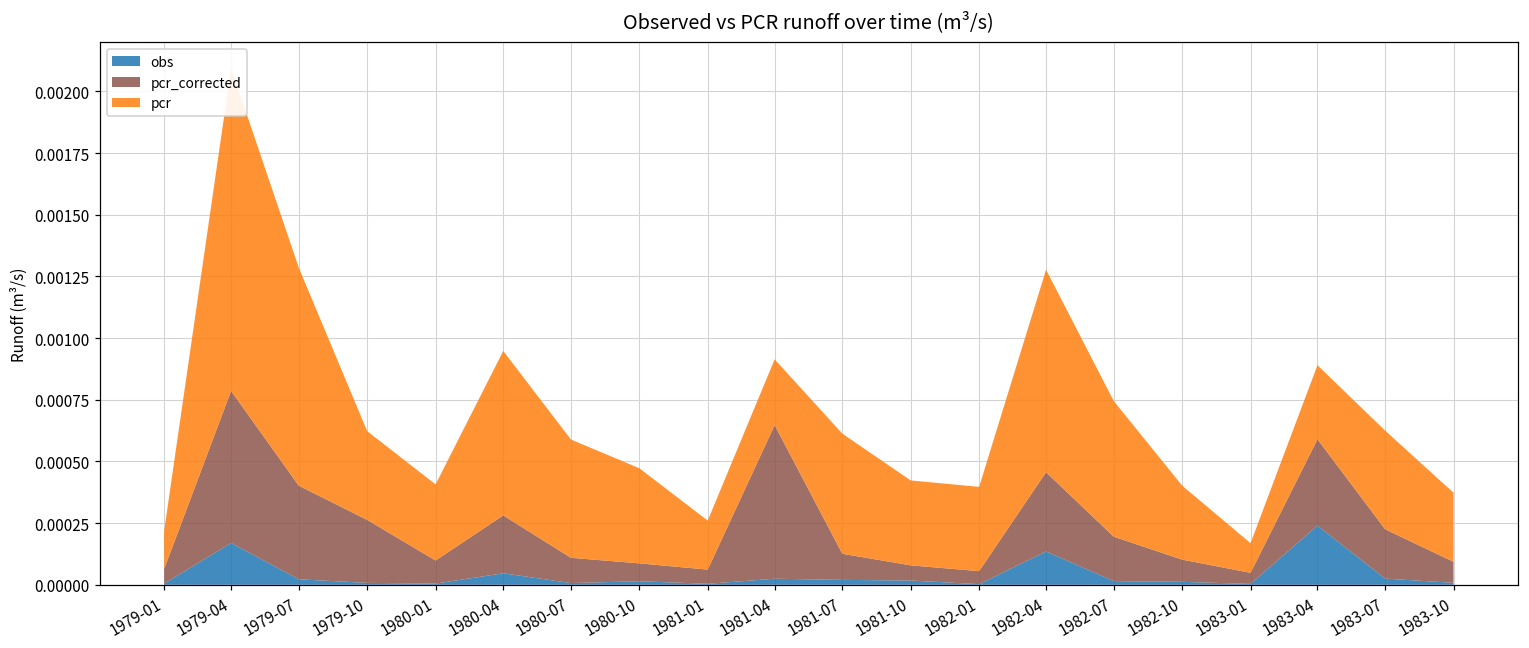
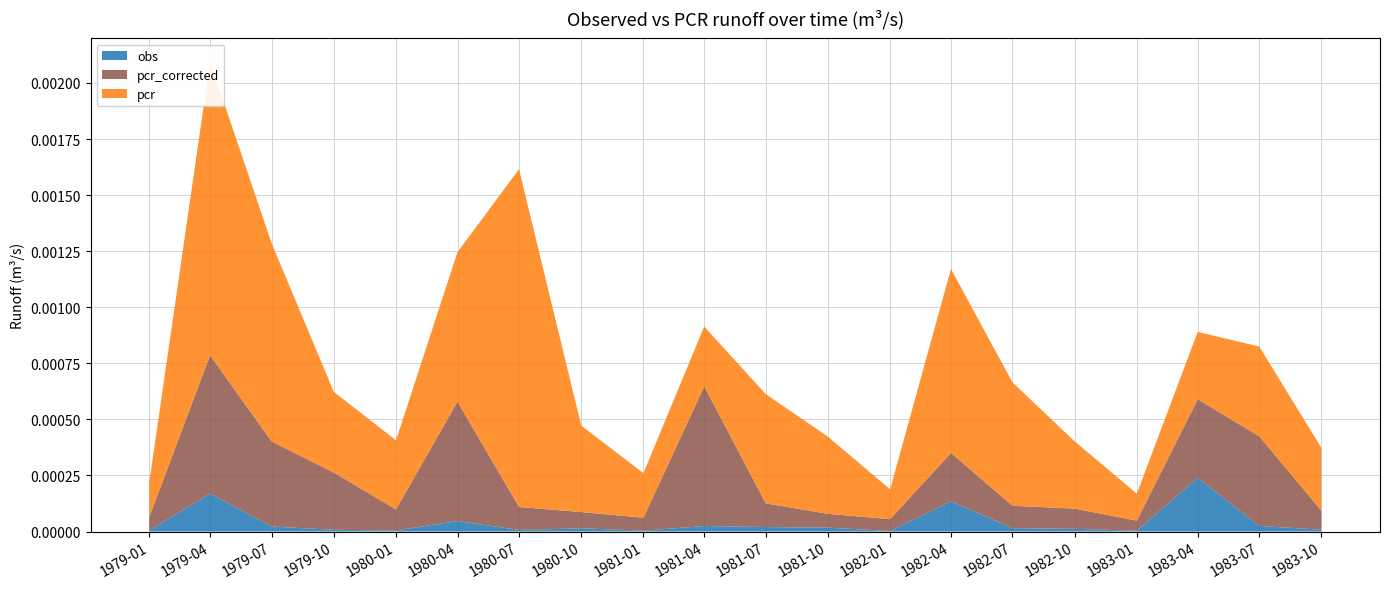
  {
    "obs": {
      "1979-04": 0.00017,
      "1979-07": 0.00002,
      "1980-04": 0.00005,
      "1980-10": 0.00001,
      "1981-04": 0.00002,
      "1981-07": 0.00002,
      "1981-10": 0.00002,
      "1982-04": 0.00013,
      "1982-07": 0.00002,
      "1982-10": 0.00001,
      "1983-04": 0.00024,
      "1983-07": 0.00003
    },
    "pcr_corrected": {
      "1979-01": 0.00006,
      "1979-04": 0.00062,
      "1979-07": 0.00038,
      "1979-10": 0.00026,
      "1980-01": 0.00009,
-     "1980-04": 0.00023,
+     "1980-04": 0.00053,
      "1980-07": 0.00010,
      "1980-10": 0.00007,
      "1981-01": 0.00006,
      "1981-04": 0.00062,
      "1981-07": 0.00011,
      "1981-10": 0.00006,
      "1982-01": 0.00005,
-     "1982-04": 0.00032,
-     "1982-07": 0.00018,
+     "1982-04": 0.00022,
+     "1982-07": 0.00010,
      "1982-10": 0.00009,
      "1983-01": 0.00005,
      "1983-04": 0.00035,
-     "1983-07": 0.0002,
+     "1983-07": 0.0004,
      "1983-10": 0.00009
    },
    "pcr": {
      "1979-01": 0.00015,
      "1979-07": 0.00088,
      "1979-10": 0.00036,
      "1980-01": 0.00031,
      "1980-04": 0.00067,
-     "1980-07": 0.00048,
+     "1980-07": 0.00151,
      "1980-10": 0.00039,
      "1981-01": 0.00020,
      "1981-04": 0.00027,
      "1981-07": 0.00049,
      "1981-10": 0.00034,
-     "1982-01": 0.00034,
+     "1982-01": 0.00013,
      "1982-04": 0.00082,
      "1982-07": 0.00055,
      "1982-10": 0.00030,
      "1983-01": 0.00012,
      "1983-04": 0.00030,
      "1983-07": 0.00040,
      "1983-10": 0.00028
    }
  }
